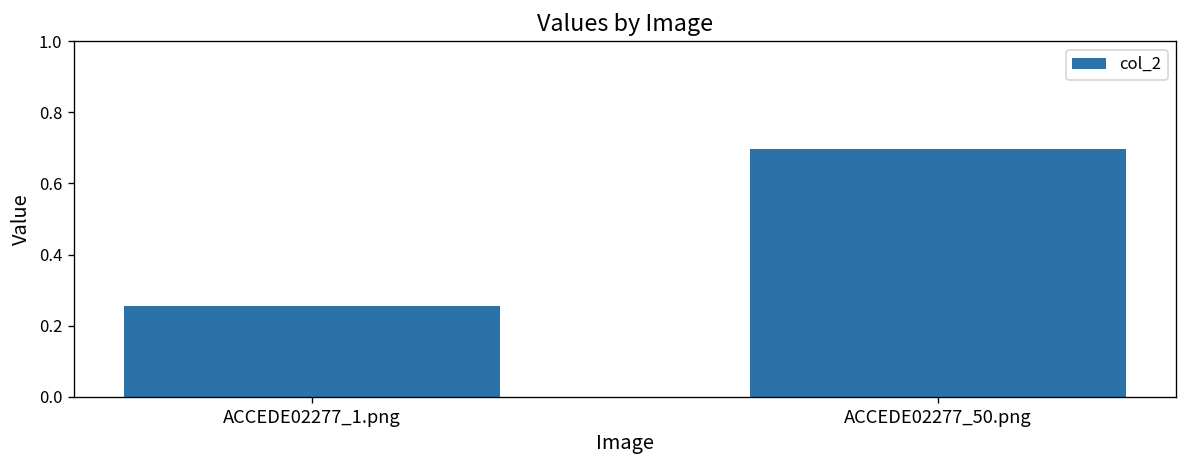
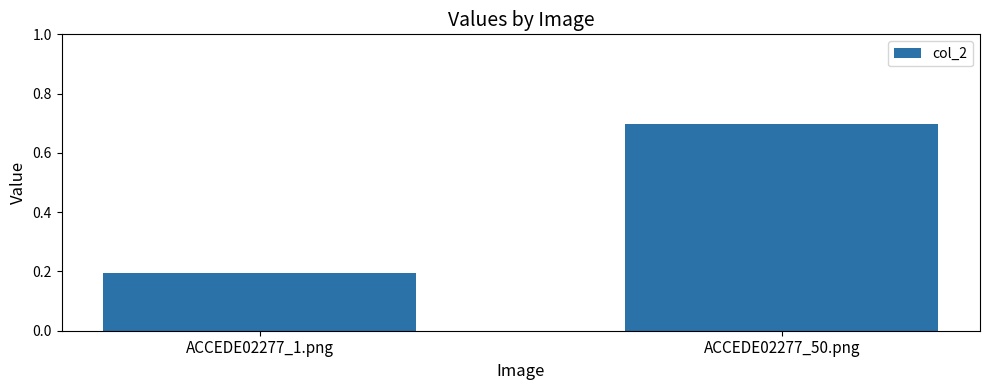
  {
-   "ACCEDE02277_1.png": 0.26,
+   "ACCEDE02277_1.png": 0.19,
    "ACCEDE02277_50.png": 0.70
  }
